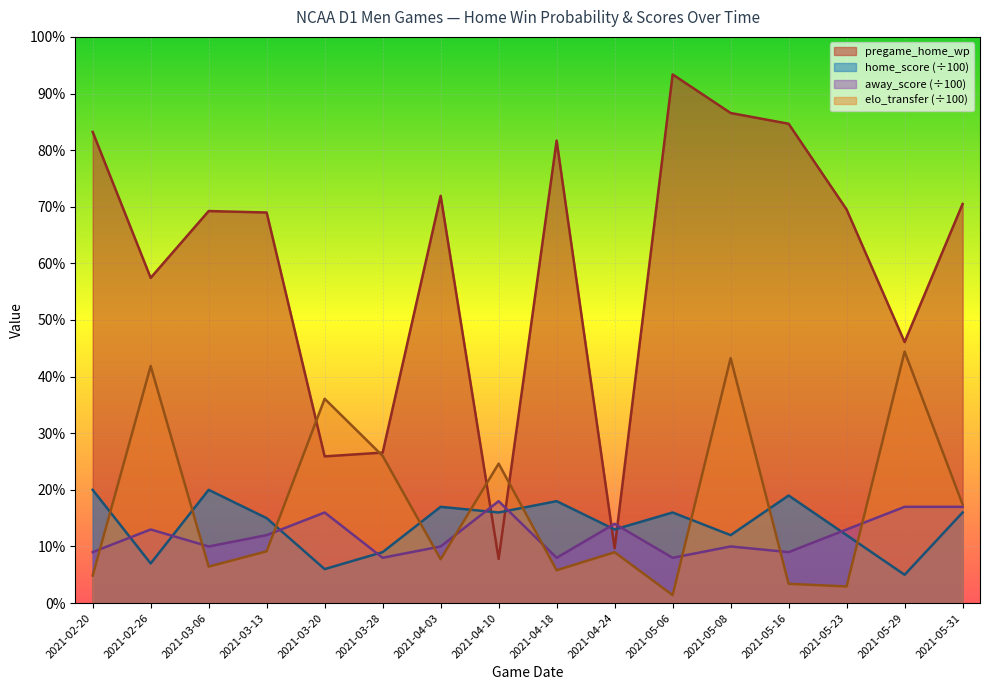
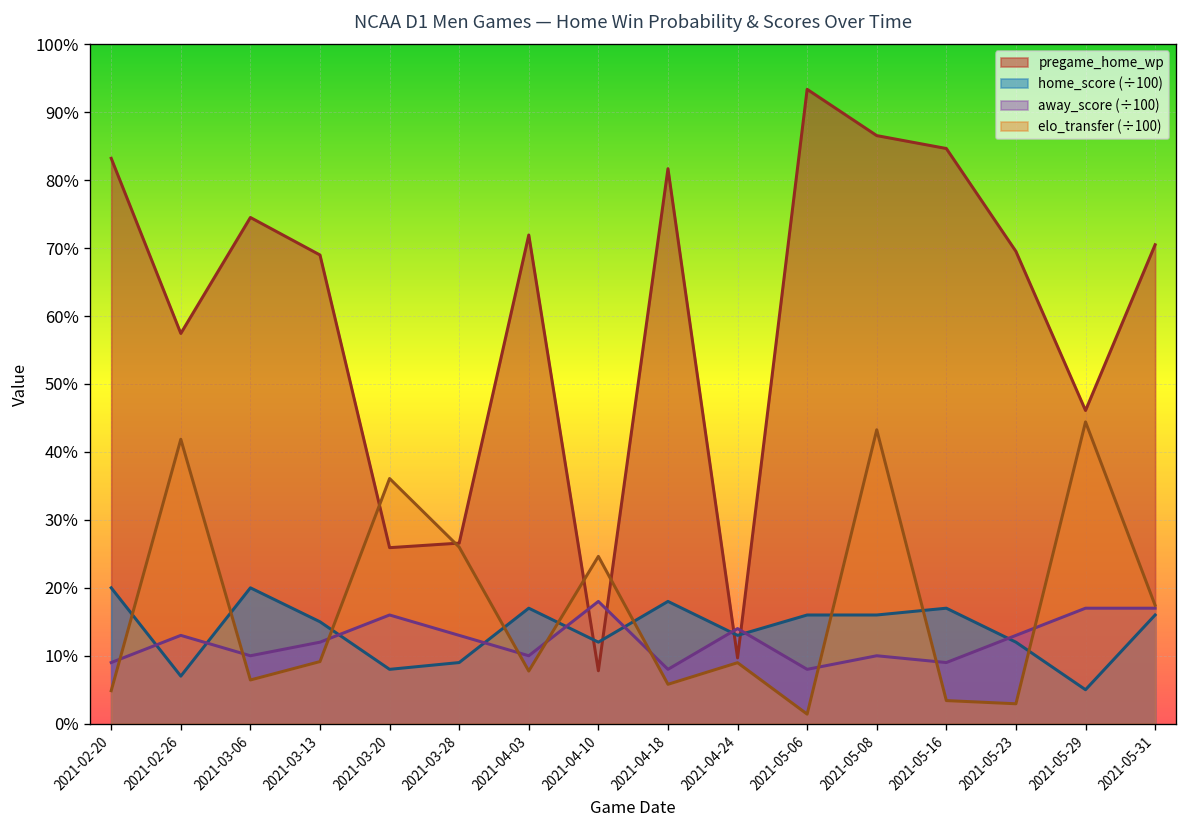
  {
    "pregame_home_wp": {
      "2021-02-20": "83%",
      "2021-02-26": "57%",
-     "2021-03-06": "69%",
+     "2021-03-06": "75%",
      "2021-03-13": "69%",
      "2021-03-20": "26%",
      "2021-03-28": "27%",
      "2021-04-03": "72%",
      "2021-04-10": "8%",
      "2021-04-18": "82%",
      "2021-04-24": "10%",
      "2021-05-06": "93%",
      "2021-05-08": "87%",
      "2021-05-16": "85%",
      "2021-05-23": "70%",
      "2021-05-29": "46%",
      "2021-05-31": "70%"
    },
    "home_score (÷100)": {
      "2021-02-20": "20%",
      "2021-02-26": "7%",
      "2021-03-06": "20%",
      "2021-03-13": "15%",
-     "2021-03-20": "6%",
+     "2021-03-20": "8%",
      "2021-03-28": "9%",
      "2021-04-03": "17%",
-     "2021-04-10": "16%",
+     "2021-04-10": "12%",
      "2021-04-18": "18%",
      "2021-04-24": "13%",
      "2021-05-06": "16%",
-     "2021-05-08": "12%",
-     "2021-05-16": "19%",
+     "2021-05-08": "16%",
+     "2021-05-16": "17%",
      "2021-05-23": "12%",
      "2021-05-29": "5%",
      "2021-05-31": "16%"
    },
    "away_score (÷100)": {
      "2021-02-20": "9%",
      "2021-02-26": "13%",
      "2021-03-06": "10%",
      "2021-03-13": "12%",
      "2021-03-20": "16%",
-     "2021-03-28": "8%",
+     "2021-03-28": "13%",
      "2021-04-03": "10%",
      "2021-04-10": "18%",
      "2021-04-18": "8%",
      "2021-04-24": "14%",
      "2021-05-06": "8%",
      "2021-05-08": "10%",
      "2021-05-16": "9%",
      "2021-05-23": "13%",
      "2021-05-29": "17%"
    },
    "elo_transfer (÷100)": {
      "2021-02-20": "5%",
      "2021-02-26": "42%",
      "2021-03-06": "6%",
      "2021-03-13": "9%",
      "2021-03-20": "36%",
      "2021-03-28": "26%",
      "2021-04-03": "8%",
      "2021-04-10": "25%",
      "2021-04-18": "6%",
      "2021-04-24": "9%",
      "2021-05-06": "1%",
      "2021-05-08": "43%",
      "2021-05-16": "3%",
      "2021-05-23": "3%",
      "2021-05-29": "44%"
    }
  }
